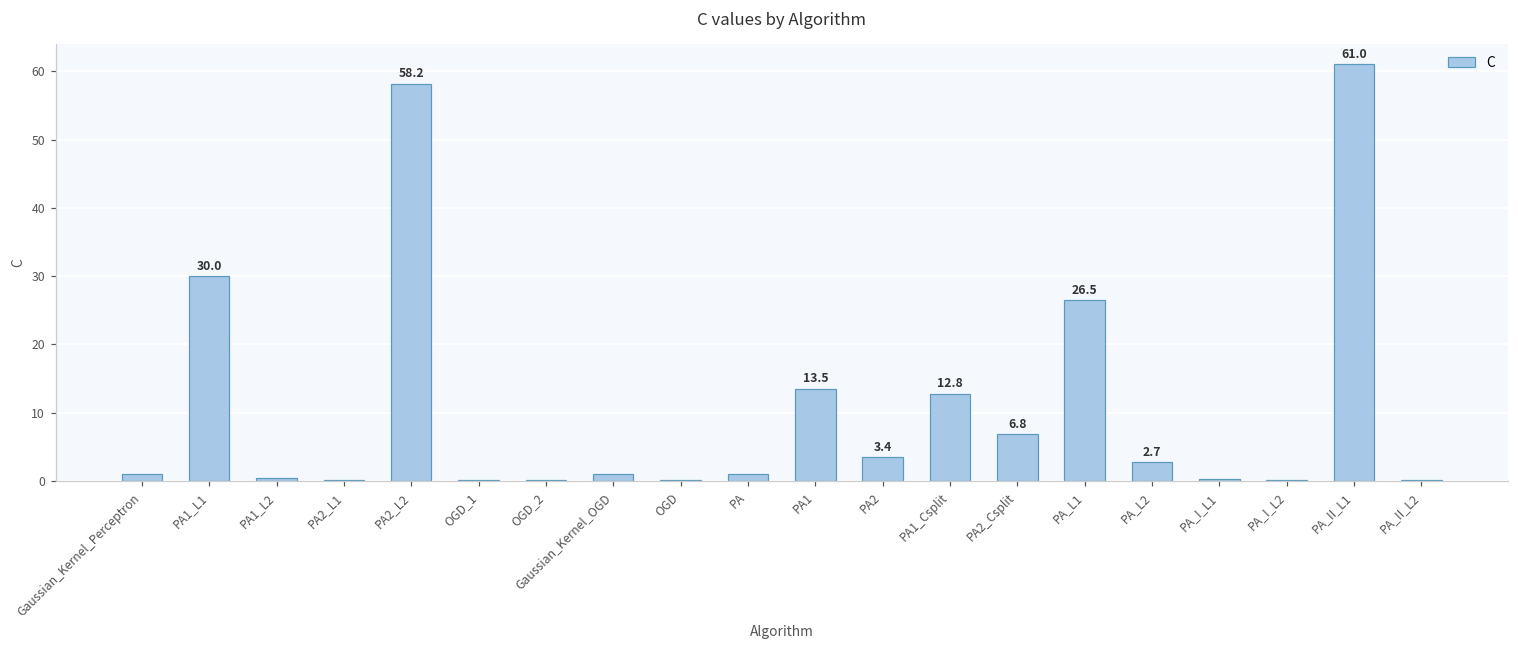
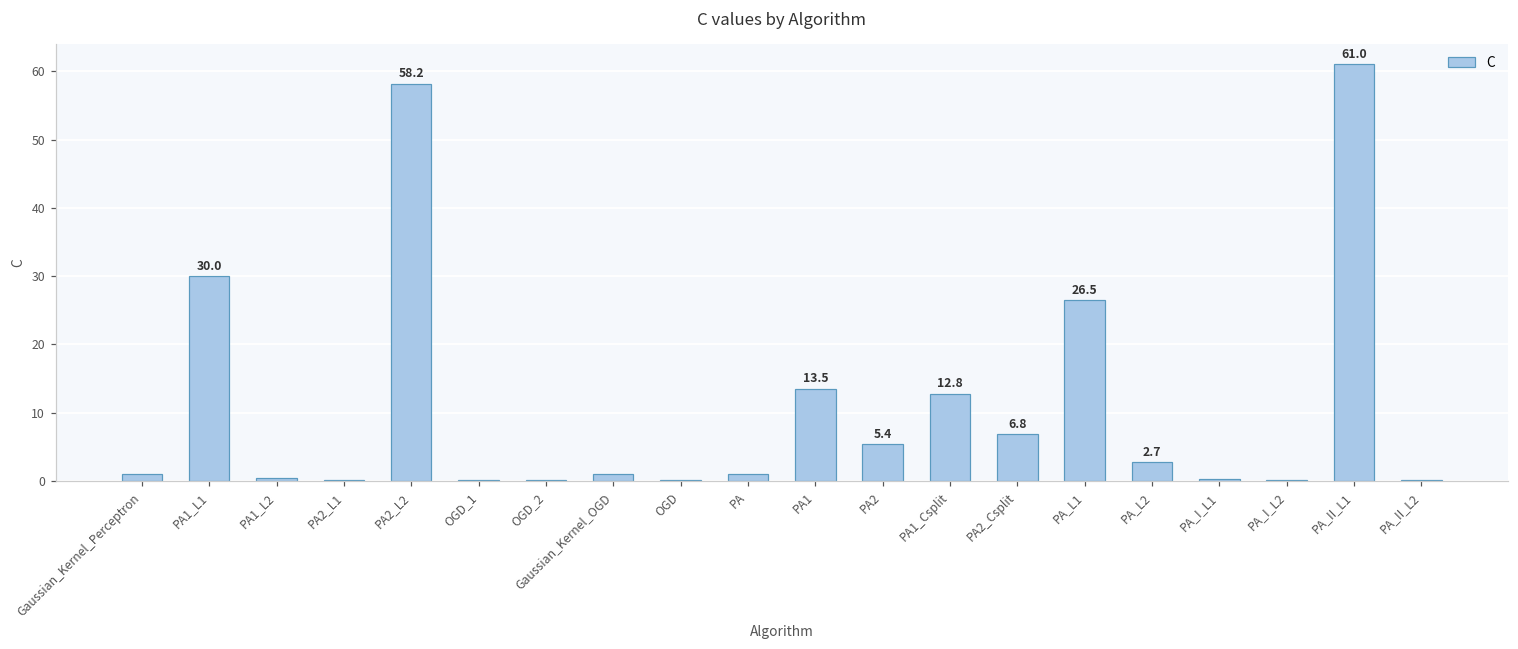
  {
    "PA1_L1": 30.0,
    "PA2_L2": 58.2,
    "PA1": 13.5,
-   "PA2": 3.4,
+   "PA2": 5.4,
    "PA1_Csplit": 12.8,
    "PA2_Csplit": 6.8,
    "PA_L1": 26.5,
    "PA_L2": 2.7,
    "PA_II_L1": 61.0
  }
